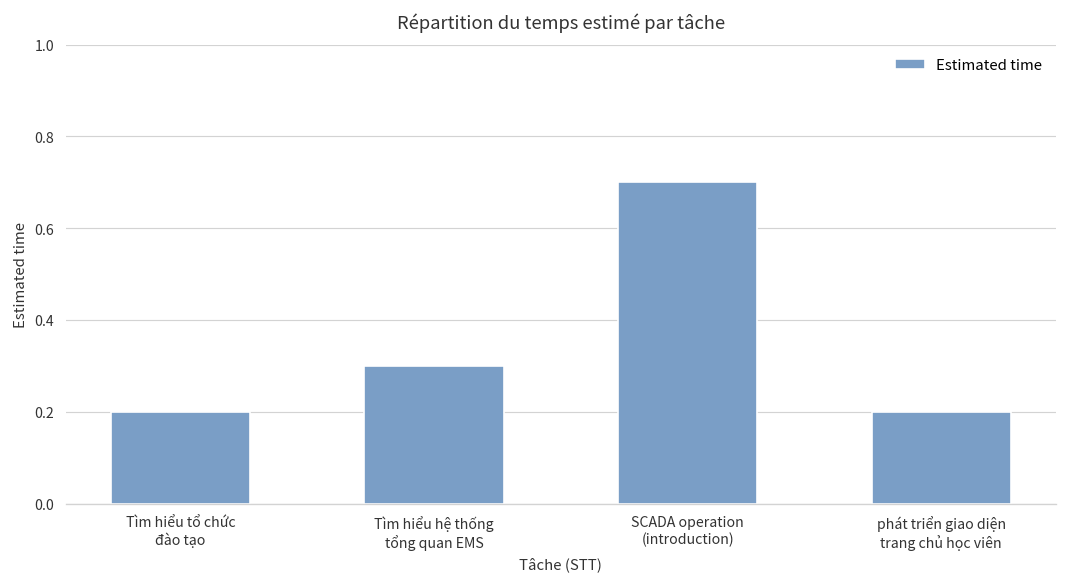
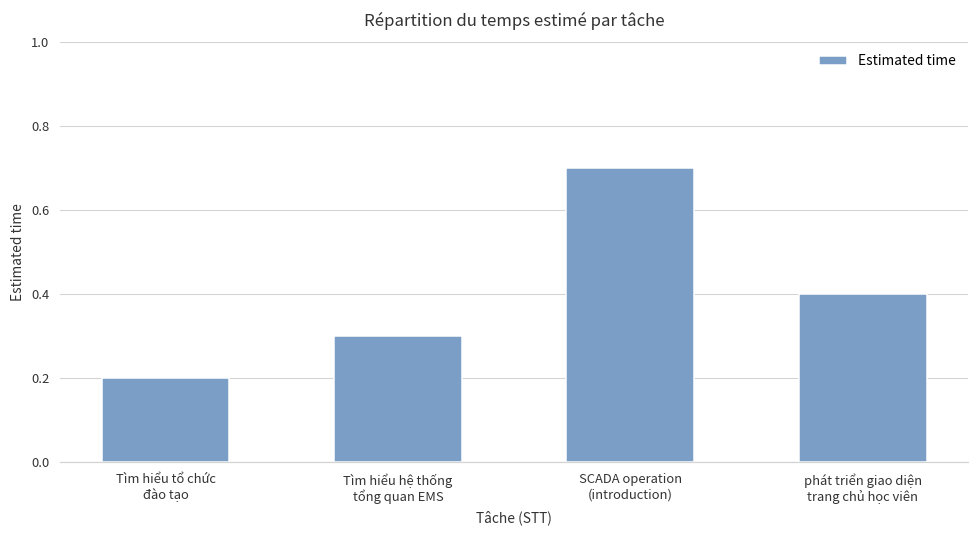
  {
    "Tìm hiểu tổ chức đào tạo": 0.2,
    "Tìm hiểu hệ thống tổng quan EMS": 0.3,
    "SCADA operation (introduction)": 0.7,
-   "phát triển giao diện trang chủ học viên": 0.2
+   "phát triển giao diện trang chủ học viên": 0.4
  }
